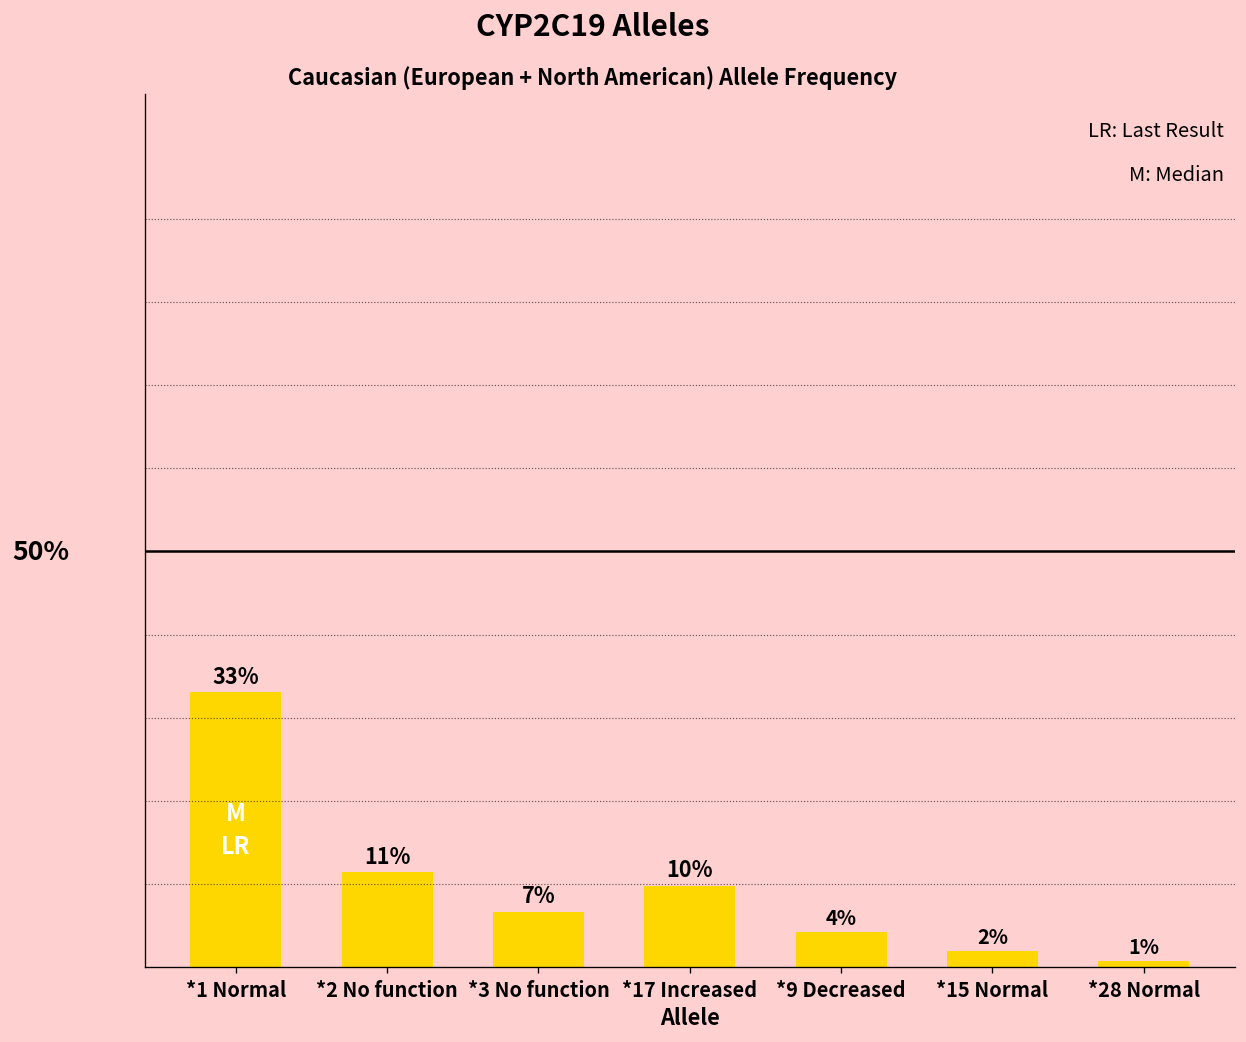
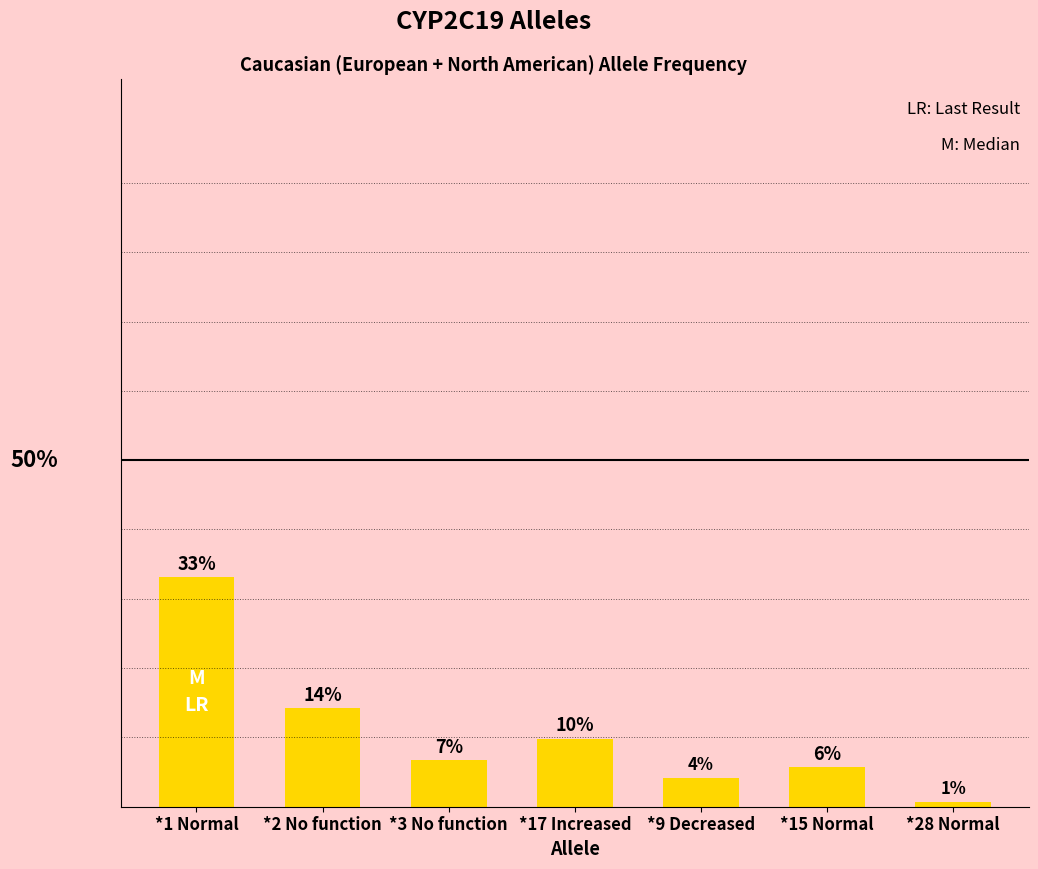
  {
    "*1 Normal": "33%",
-   "*2 No function": "11%",
+   "*2 No function": "14%",
    "*3 No function": "7%",
    "*17 Increased": "10%",
    "*9 Decreased": "4%",
-   "*15 Normal": "2%",
+   "*15 Normal": "6%",
    "*28 Normal": "1%"
  }
